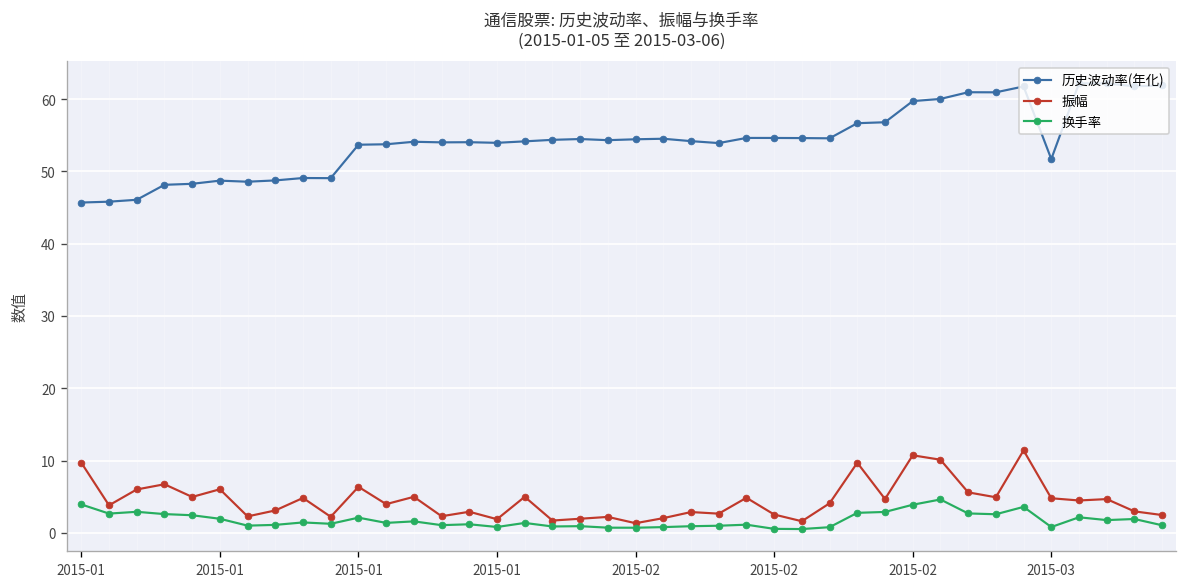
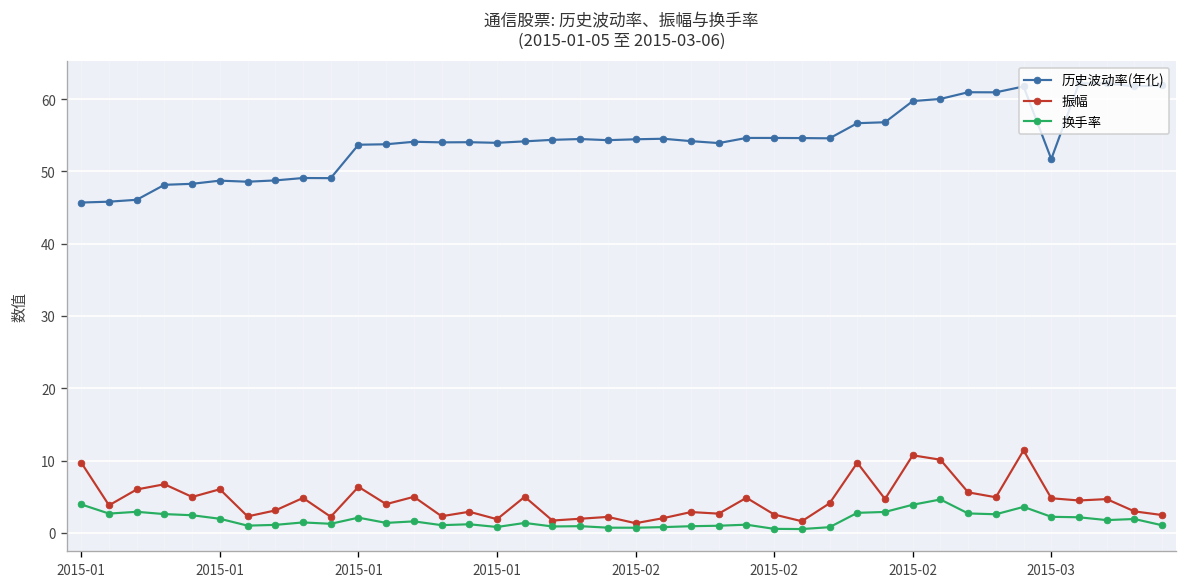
  {
    "历史波动率(年化)": {
      "2015-03": 52
    },
    "振幅": {
      "2015-03": 5
    },
    "换手率": {
-     "2015-03": 1
+     "2015-03": 2
    }
  }
